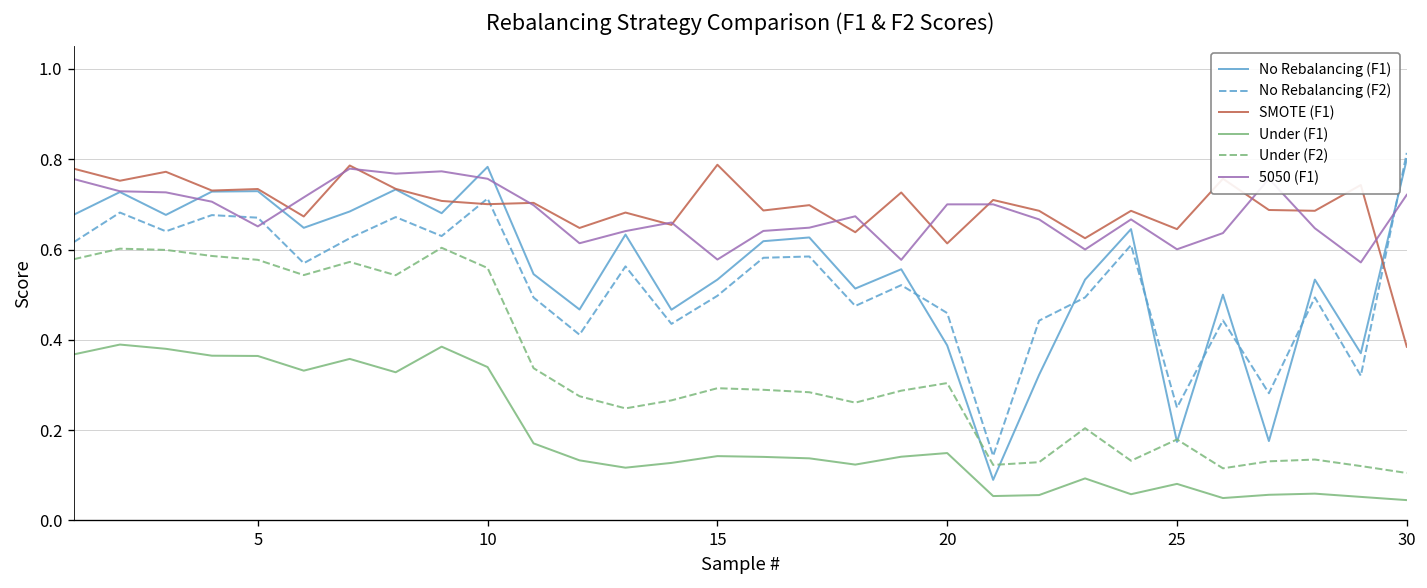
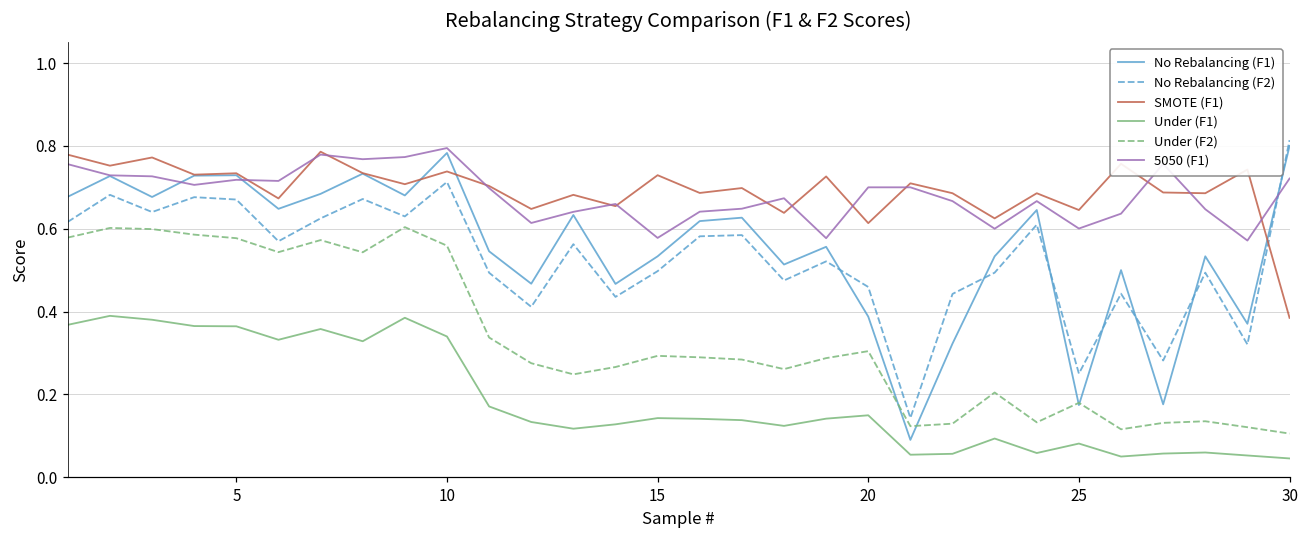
  {
    "SMOTE (F1)": {
-     "10": 0.70,
-     "15": 0.79,
+     "10": 0.74,
+     "15": 0.73,
      "20": 0.61,
      "25": 0.65,
      "30": 0.38
    },
    "5050 (F1)": {
-     "5": 0.65,
-     "10": 0.76,
+     "5": 0.72,
+     "10": 0.79,
      "15": 0.58,
      "20": 0.70,
      "25": 0.60,
      "30": 0.72
    }
  }
